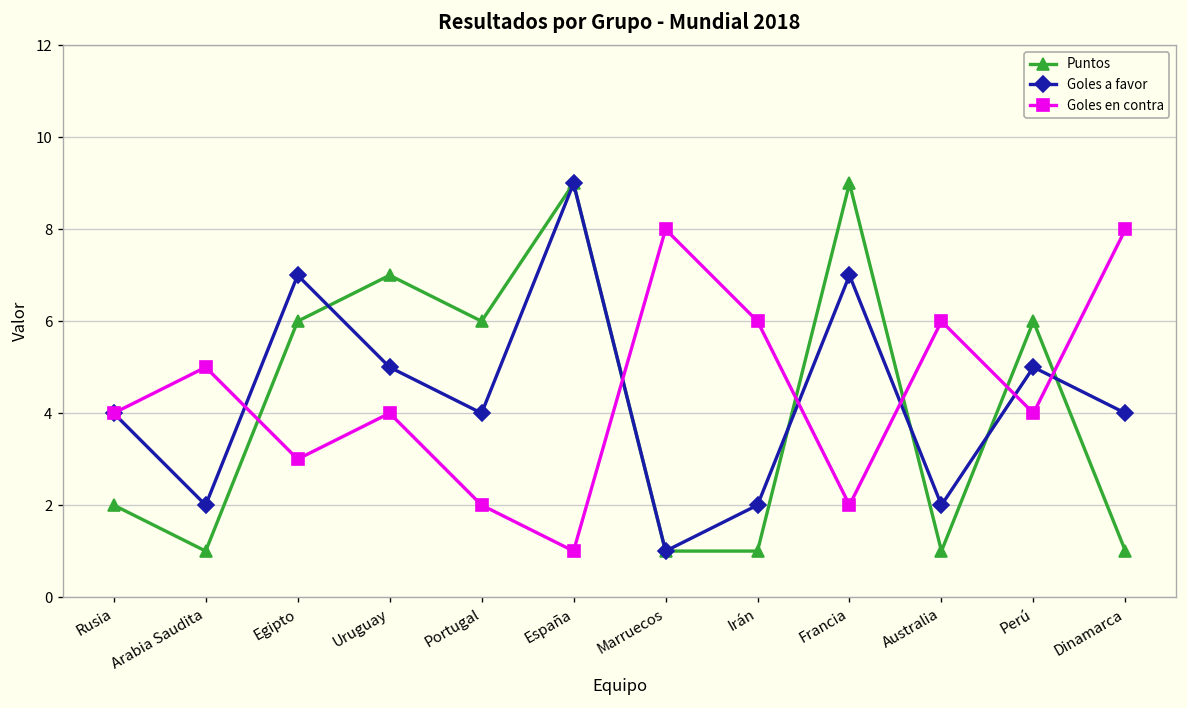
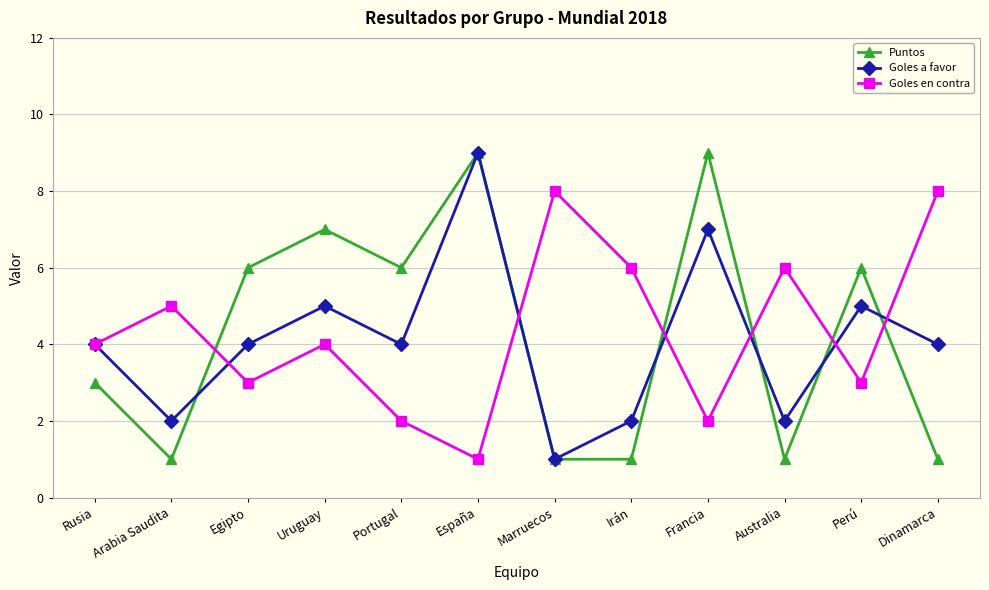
  {
    "Puntos": {
-     "Rusia": 2,
+     "Rusia": 3,
      "Arabia Saudita": 1,
      "Egipto": 6,
      "Uruguay": 7,
      "Portugal": 6,
      "Irán": 1,
      "Francia": 9,
      "Australia": 1,
      "Perú": 6,
      "Dinamarca": 1
    },
    "Goles a favor": {
      "Arabia Saudita": 2,
-     "Egipto": 7,
+     "Egipto": 4,
      "Uruguay": 5,
      "Portugal": 4,
      "Irán": 2,
      "Francia": 7,
      "Australia": 2,
      "Perú": 5,
      "Dinamarca": 4
    },
    "Goles en contra": {
      "Arabia Saudita": 5,
      "Egipto": 3,
      "Uruguay": 4,
      "Portugal": 2,
      "España": 1,
      "Marruecos": 8,
      "Irán": 6,
      "Francia": 2,
      "Australia": 6,
-     "Perú": 4,
+     "Perú": 3,
      "Dinamarca": 8
    }
  }
